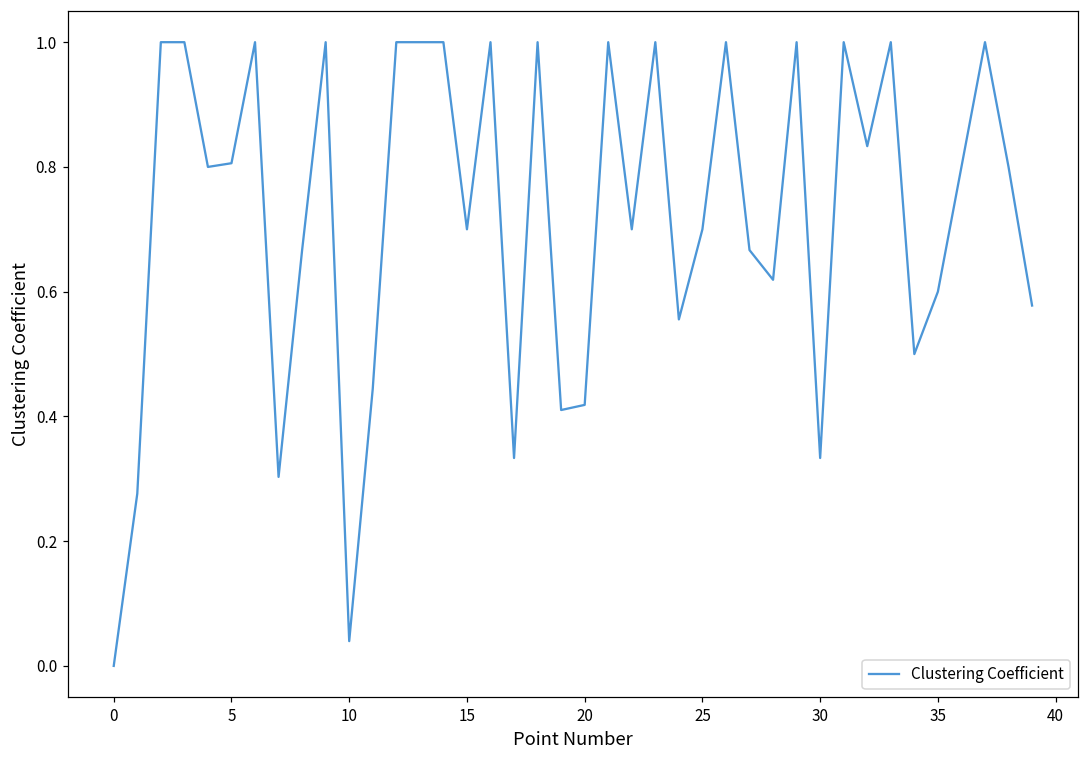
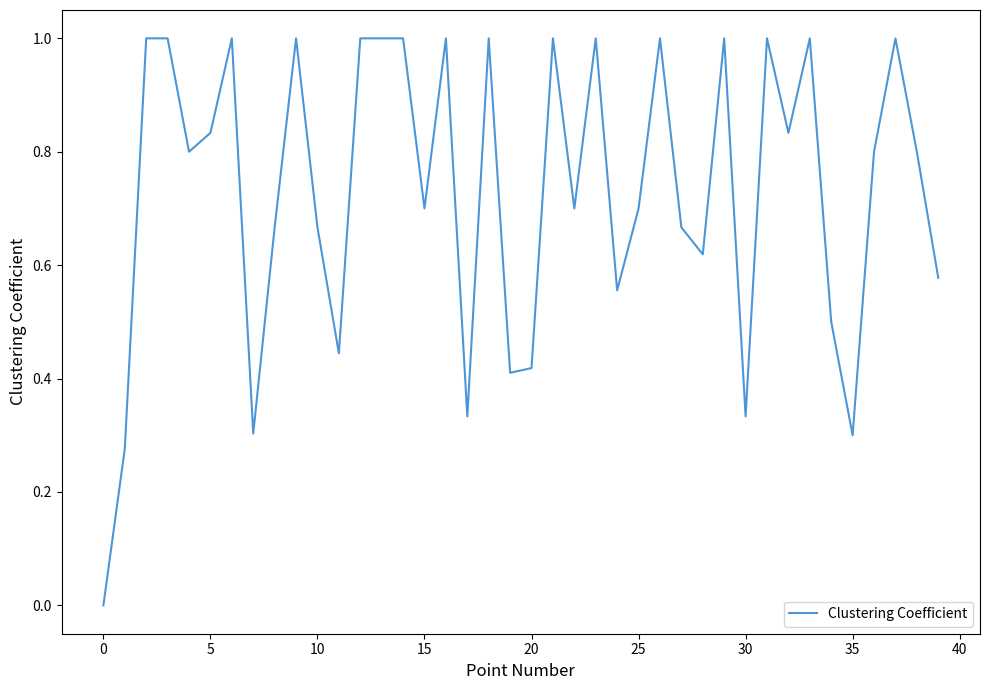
  {
    "0": 0.00,
-   "5": 0.81,
-   "10": 0.04,
+   "5": 0.83,
+   "10": 0.67,
    "15": 0.70,
    "20": 0.42,
    "25": 0.70,
    "30": 0.33,
-   "35": 0.6
+   "35": 0.3
  }
